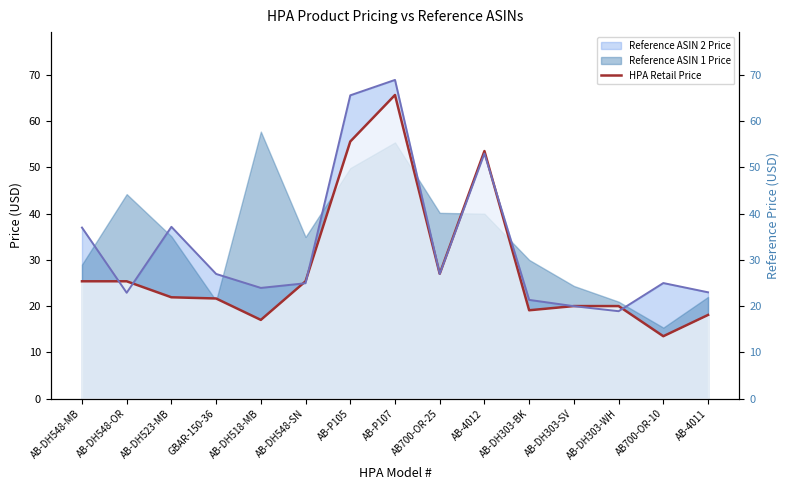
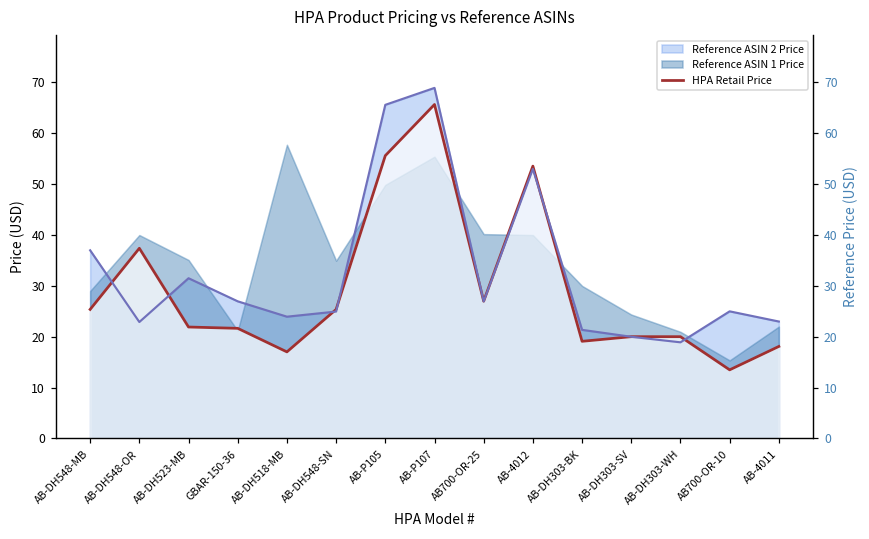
  {
    "HPA Retail Price": {
      "AB-DH548-MB": 25,
-     "AB-DH548-OR": 25,
+     "AB-DH548-OR": 37,
      "AB-DH523-MB": 22,
      "AB-DH518-MB": 17,
      "AB-P105": 56,
      "AB-P107": 66,
      "AB-4012": 54,
      "AB-DH303-BK": 19,
      "AB-DH303-WH": 20,
      "AB700-OR-10": 13,
      "AB-4011": 18
    },
    "Reference ASIN 2 Price": {
      "AB-DH548-MB": 37,
      "AB-DH548-OR": 23,
-     "AB-DH523-MB": 37,
+     "AB-DH523-MB": 32,
      "GBAR-150-36": 27,
      "AB-DH518-MB": 24,
      "AB-P105": 66,
      "AB-P107": 69,
      "AB-4012": 53,
      "AB-DH303-BK": 21,
      "AB-DH303-WH": 19,
      "AB700-OR-10": 25,
      "AB-4011": 23
    },
    "Reference ASIN 1 Price": {
      "AB-DH548-MB": 29,
-     "AB-DH548-OR": 44,
+     "AB-DH548-OR": 40,
      "AB-DH523-MB": 35,
      "AB-DH518-MB": 58,
      "AB-DH548-SN": 35,
      "AB700-OR-25": 40,
      "AB-DH303-BK": 30,
      "AB-DH303-SV": 24,
      "AB-DH303-WH": 21,
      "AB700-OR-10": 15,
      "AB-4011": 22
    }
  }
